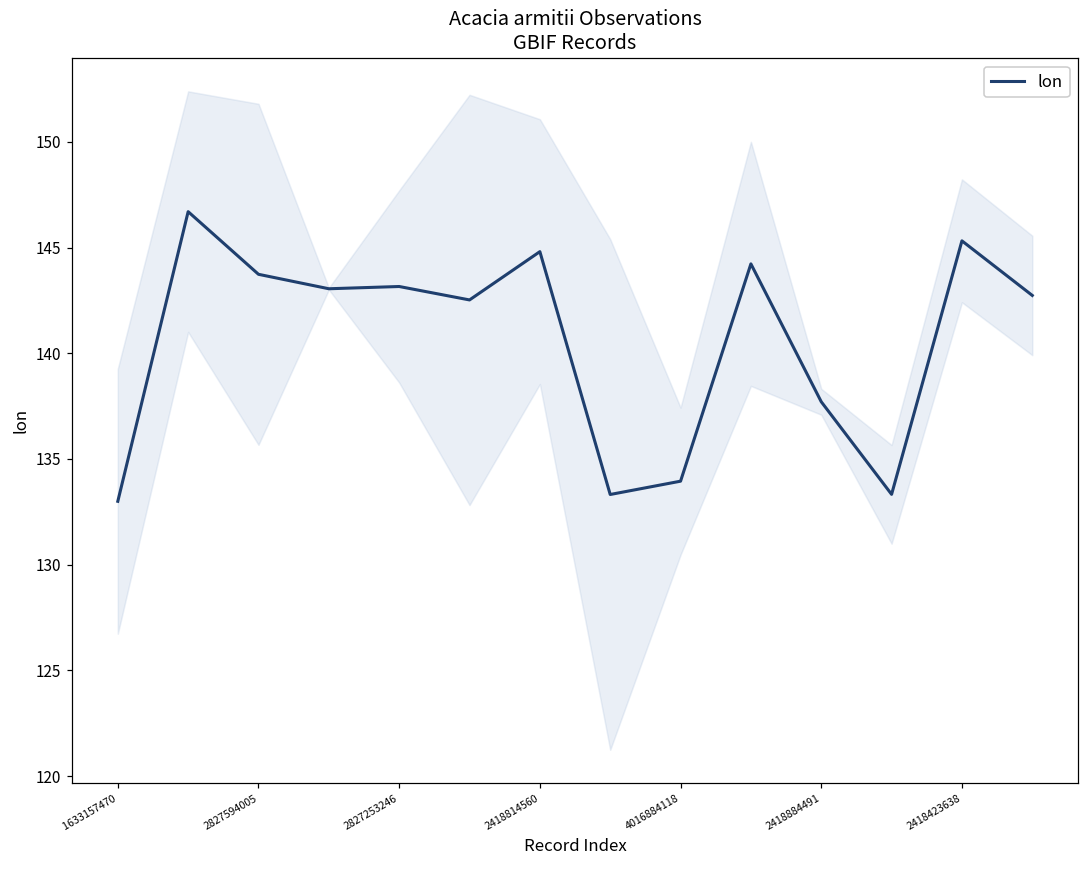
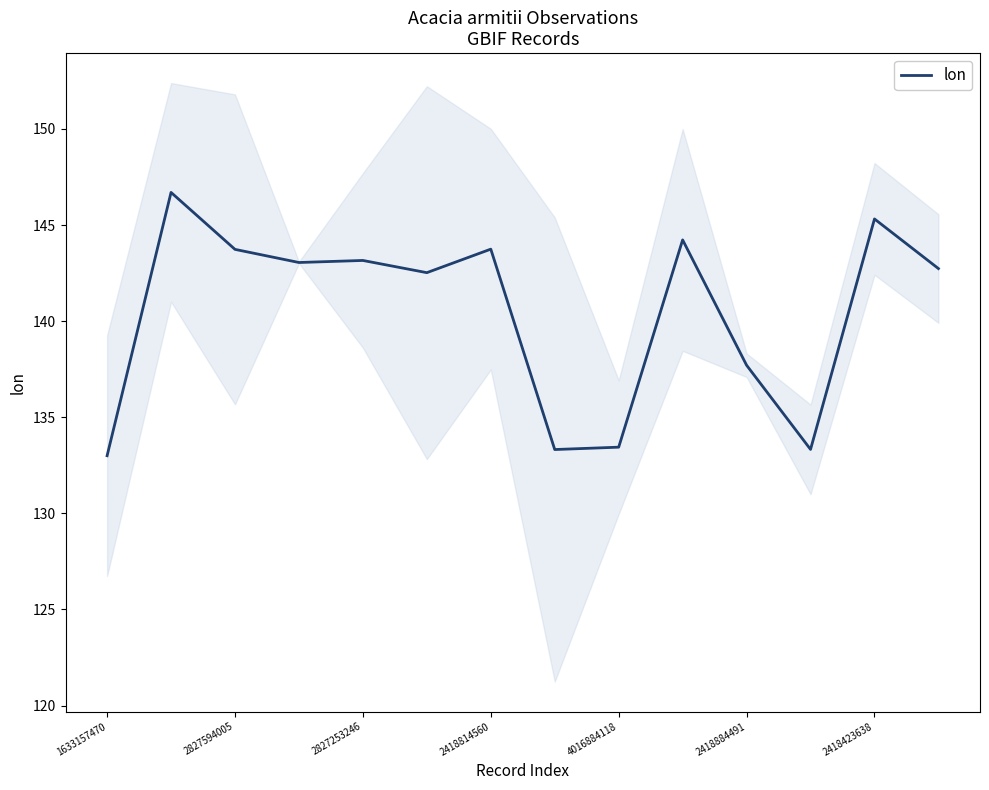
  {
    "lon": {
      "1633157470": 133.0,
      "2827594005": 143.7,
      "2827253246": 143.2,
-     "2418814560": 144.8,
-     "4016884118": 133.9,
+     "2418814560": 143.7,
+     "4016884118": 133.4,
      "2418884491": 137.7,
      "2418423638": 145.3
    }
  }
